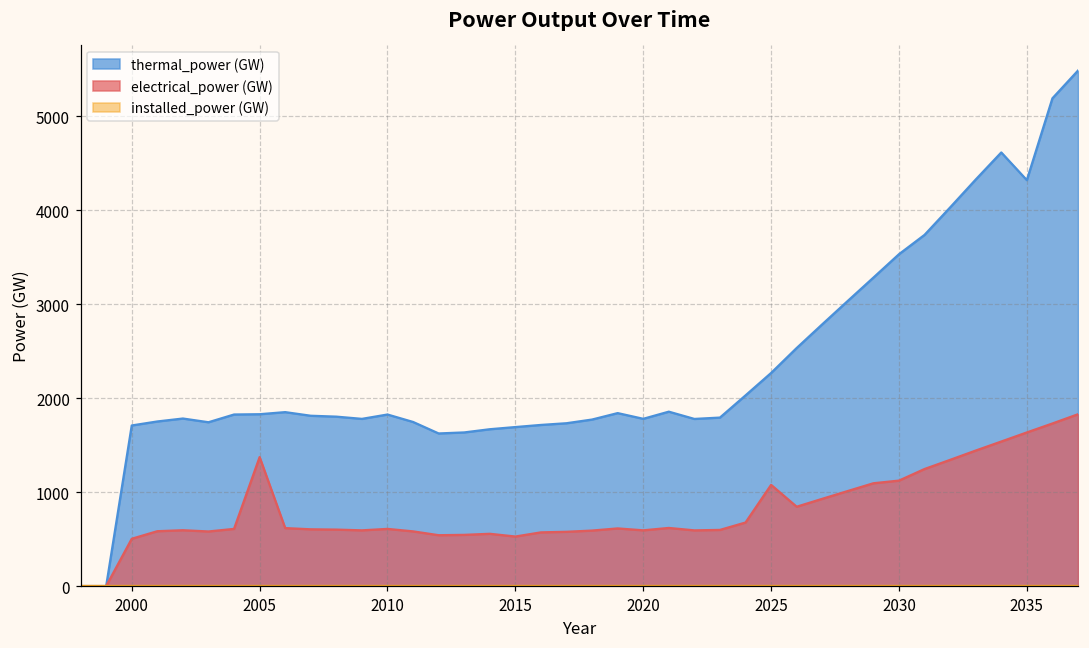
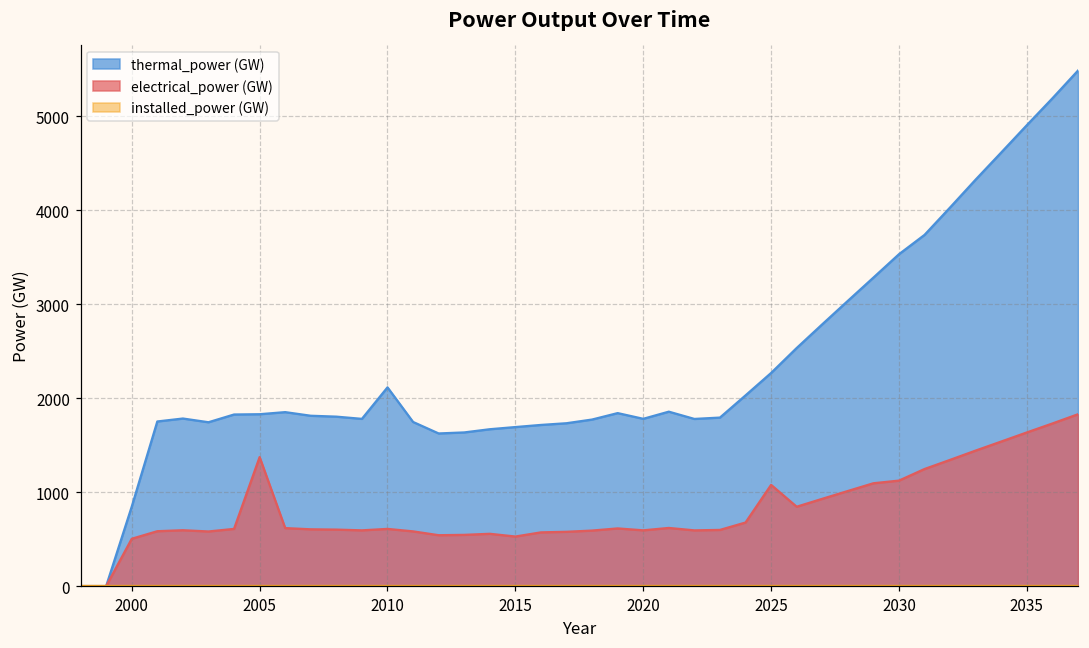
  {
    "thermal_power (GW)": {
-     "2000": 1700,
+     "2000": 800,
      "2005": 1800,
-     "2010": 1800,
+     "2010": 2100,
      "2015": 1700,
      "2020": 1800,
      "2025": 2300,
      "2030": 3500,
-     "2035": 4300
+     "2035": 4900
    },
    "electrical_power (GW)": {
      "2000": 500,
      "2005": 1400,
      "2010": 600,
      "2015": 500,
      "2020": 600,
      "2025": 1100,
      "2030": 1100,
      "2035": 1600
    },
    "installed_power (GW)": {
      "2000": 0,
      "2005": 0,
      "2010": 0,
      "2015": 0,
      "2020": 0,
      "2025": 0,
      "2030": 0,
      "2035": 0
    }
  }
